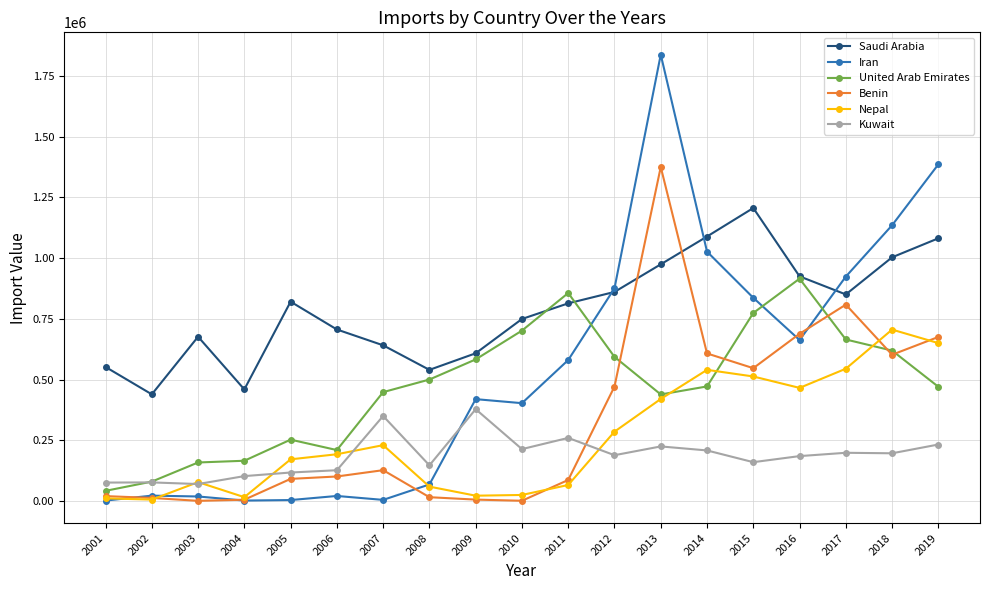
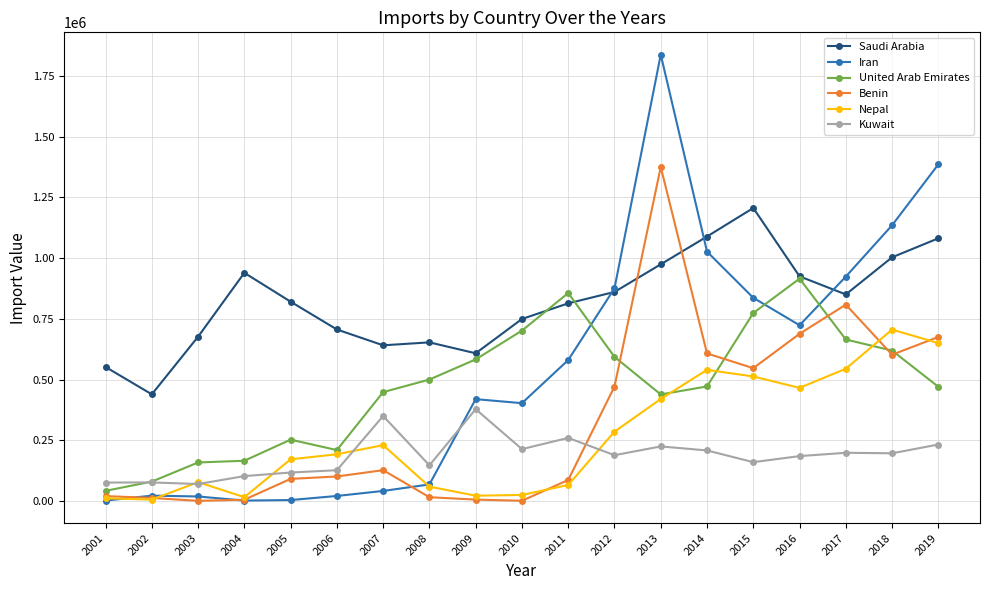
  {
    "Saudi Arabia": {
      "2001": 550000,
      "2002": 440000,
      "2003": 680000,
-     "2004": 460000,
+     "2004": 940000,
      "2005": 820000,
      "2006": 710000,
      "2007": 640000,
-     "2008": 540000,
+     "2008": 650000,
      "2009": 610000,
      "2010": 750000,
      "2011": 810000,
      "2012": 860000,
      "2013": 970000,
      "2014": 1090000,
      "2015": 1210000,
      "2017": 850000,
      "2018": 1000000,
      "2019": 1080000
    },
    "Iran": {
      "2003": 20000,
      "2005": 0,
      "2006": 20000,
-     "2007": 0,
+     "2007": 40000,
      "2009": 420000,
      "2010": 400000,
      "2011": 580000,
      "2012": 880000,
      "2013": 1840000,
      "2014": 1030000,
      "2015": 840000,
-     "2016": 660000,
+     "2016": 720000,
      "2017": 920000,
      "2018": 1140000,
      "2019": 1390000
    },
    "United Arab Emirates": {
      "2001": 40000,
      "2003": 160000,
      "2004": 170000,
      "2005": 250000,
      "2006": 210000,
      "2007": 450000,
      "2008": 500000,
      "2009": 580000,
      "2010": 700000,
      "2011": 860000,
      "2012": 590000,
      "2013": 440000,
      "2014": 470000,
      "2015": 770000,
      "2017": 660000,
      "2018": 620000,
      "2019": 470000
    },
    "Benin": {
      "2003": 0,
      "2005": 90000,
      "2006": 100000,
      "2007": 130000,
      "2008": 20000,
      "2009": 10000,
      "2010": 0,
      "2011": 90000,
      "2012": 470000,
      "2013": 1380000,
      "2014": 610000,
      "2015": 550000,
      "2016": 690000,
      "2017": 810000,
      "2018": 600000,
      "2019": 680000
    },
    "Nepal": {
      "2005": 170000,
      "2006": 190000,
      "2007": 230000,
      "2009": 20000,
      "2010": 20000,
      "2011": 70000,
      "2012": 290000,
      "2013": 420000,
      "2014": 540000,
      "2015": 510000,
      "2016": 470000,
      "2017": 540000,
      "2018": 710000,
      "2019": 650000
    },
    "Kuwait": {
      "2001": 80000,
      "2004": 100000,
      "2005": 120000,
      "2006": 130000,
      "2007": 350000,
      "2008": 150000,
      "2009": 380000,
      "2010": 210000,
      "2011": 260000,
      "2012": 190000,
      "2013": 220000,
      "2014": 210000,
      "2015": 160000,
      "2016": 180000,
      "2017": 200000,
      "2018": 200000,
      "2019": 230000
    }
  }
